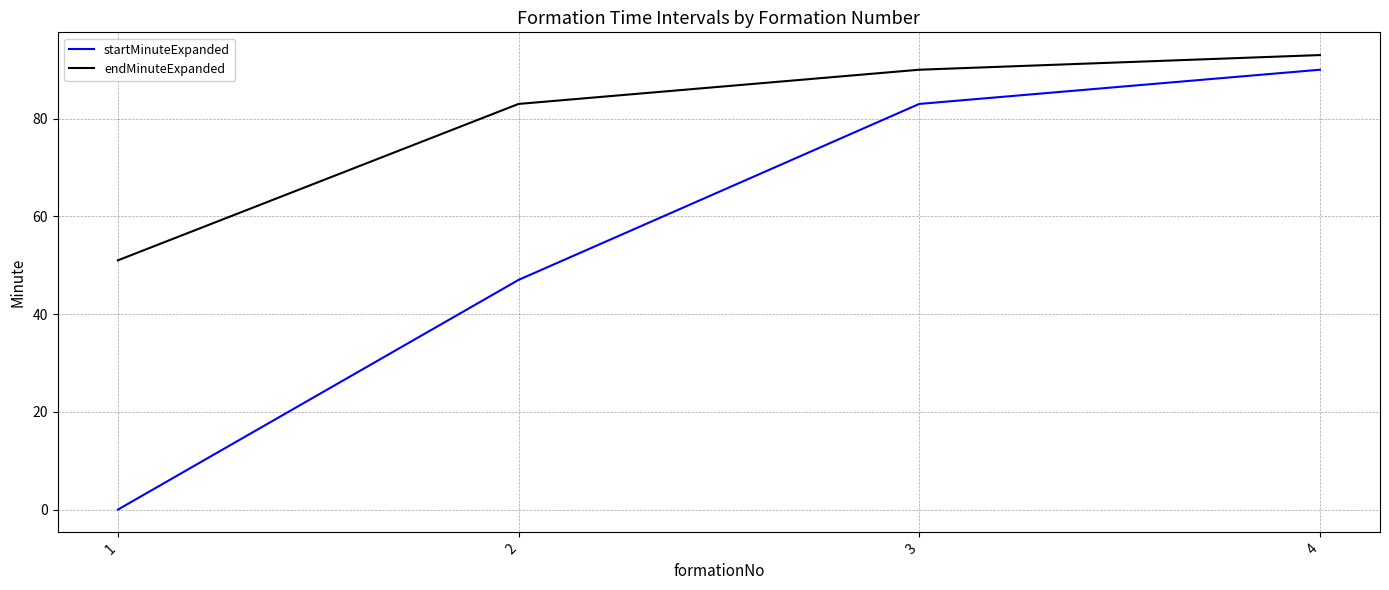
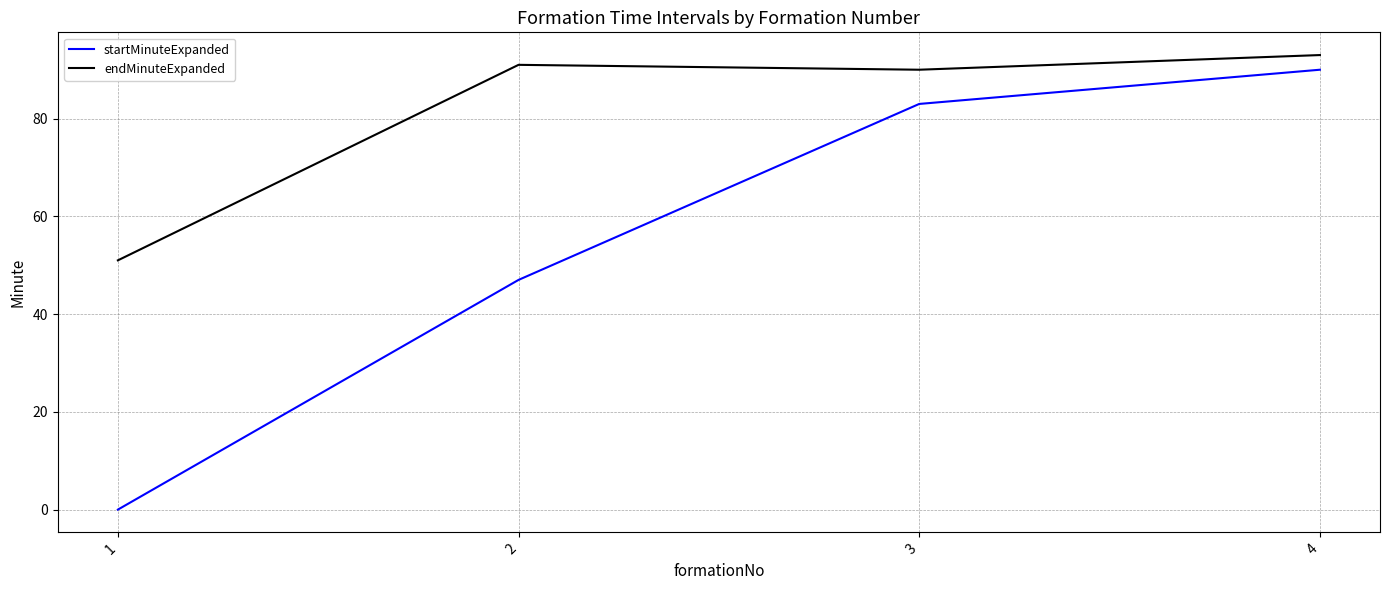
  {
    "startMinuteExpanded": {
      "1": 0,
      "2": 47,
      "3": 83,
      "4": 90
    },
    "endMinuteExpanded": {
      "1": 51,
-     "2": 83,
+     "2": 91,
      "3": 90,
      "4": 93
    }
  }
